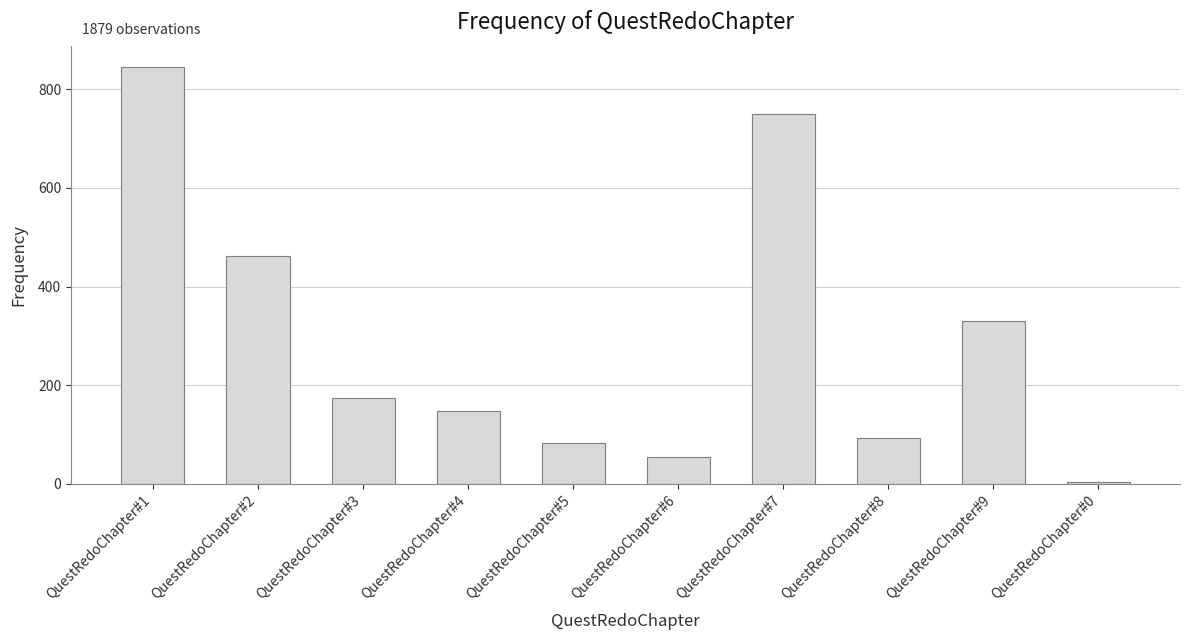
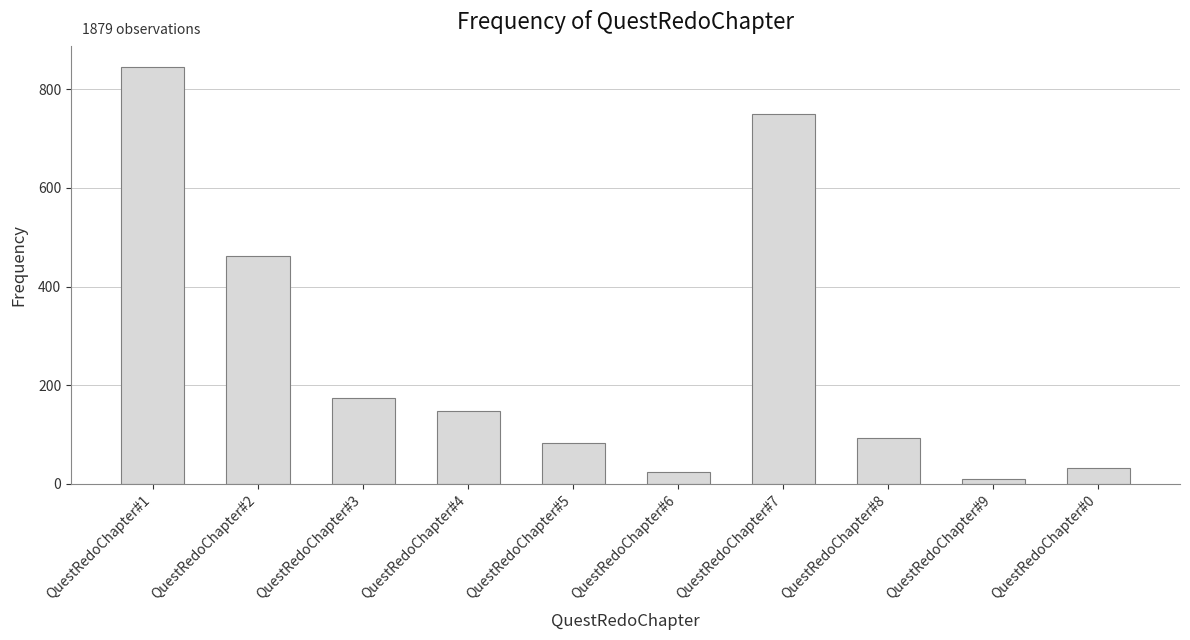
  {
    "QuestRedoChapter#1": 850,
    "QuestRedoChapter#2": 460,
    "QuestRedoChapter#3": 170,
    "QuestRedoChapter#4": 150,
    "QuestRedoChapter#5": 80,
-   "QuestRedoChapter#6": 50,
+   "QuestRedoChapter#6": 20,
    "QuestRedoChapter#7": 750,
    "QuestRedoChapter#8": 90,
-   "QuestRedoChapter#9": 330,
-   "QuestRedoChapter#0": 0
+   "QuestRedoChapter#9": 10,
+   "QuestRedoChapter#0": 30
  }
